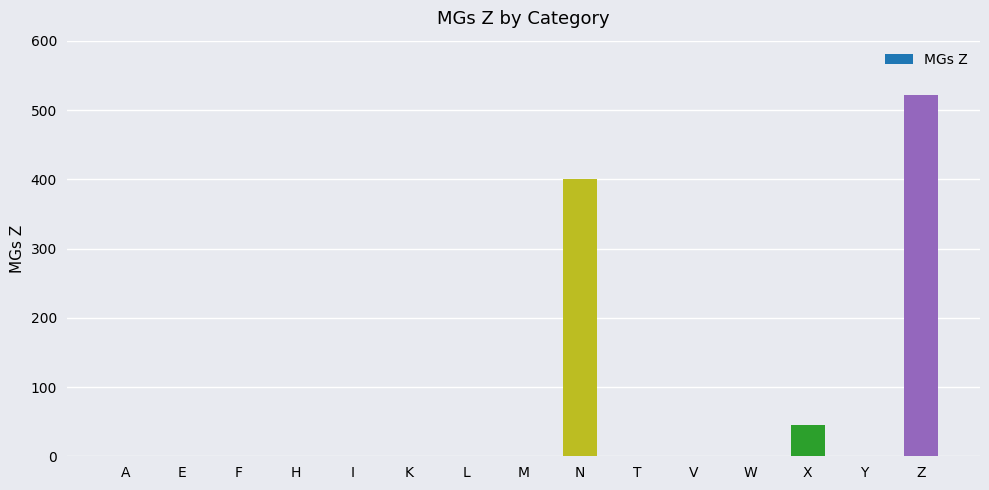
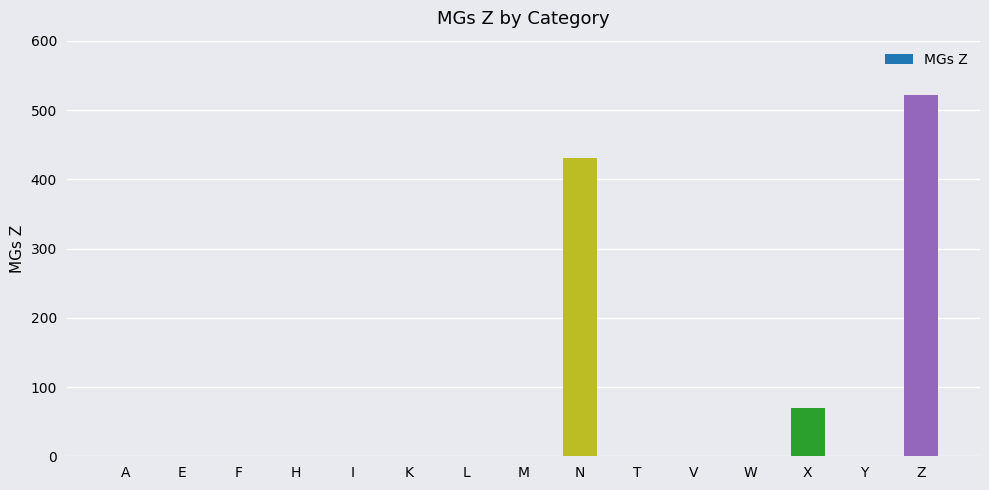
  {
    "A": 0,
    "E": 0,
    "F": 0,
    "H": 0,
    "I": 0,
    "K": 0,
    "L": 0,
    "M": 0,
-   "N": 400,
+   "N": 430,
    "T": 0,
    "V": 0,
    "W": 0,
-   "X": 50,
+   "X": 70,
    "Y": 0,
    "Z": 520
  }
